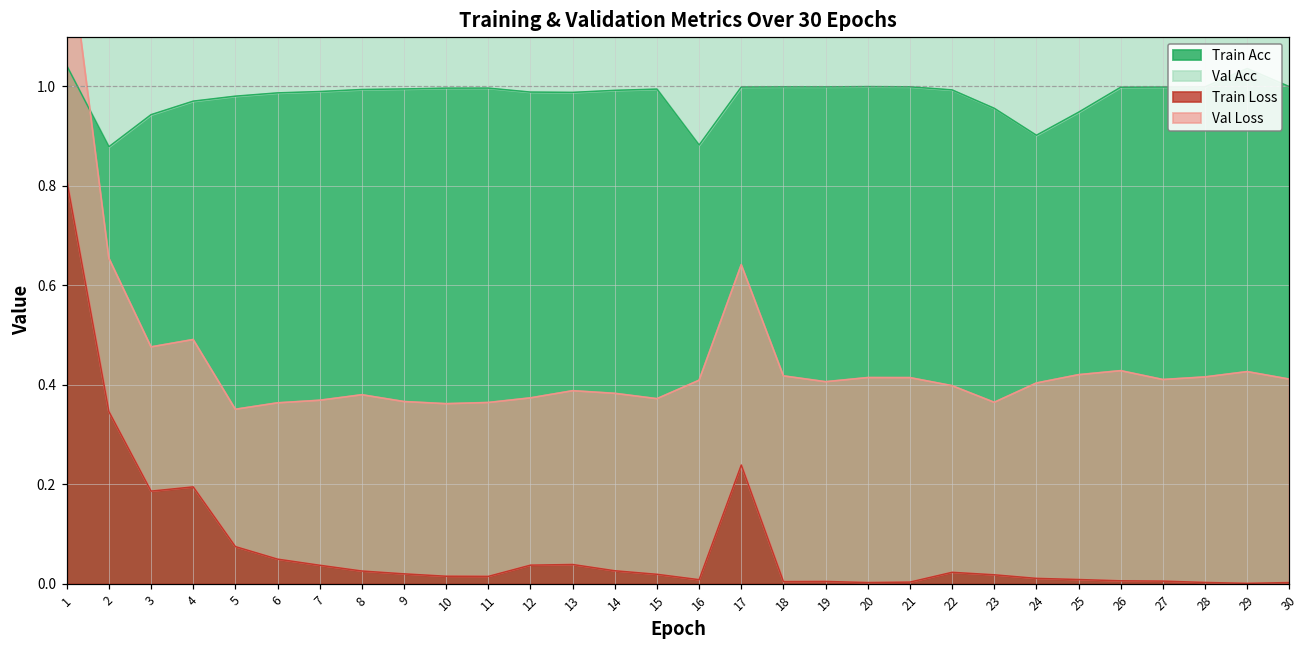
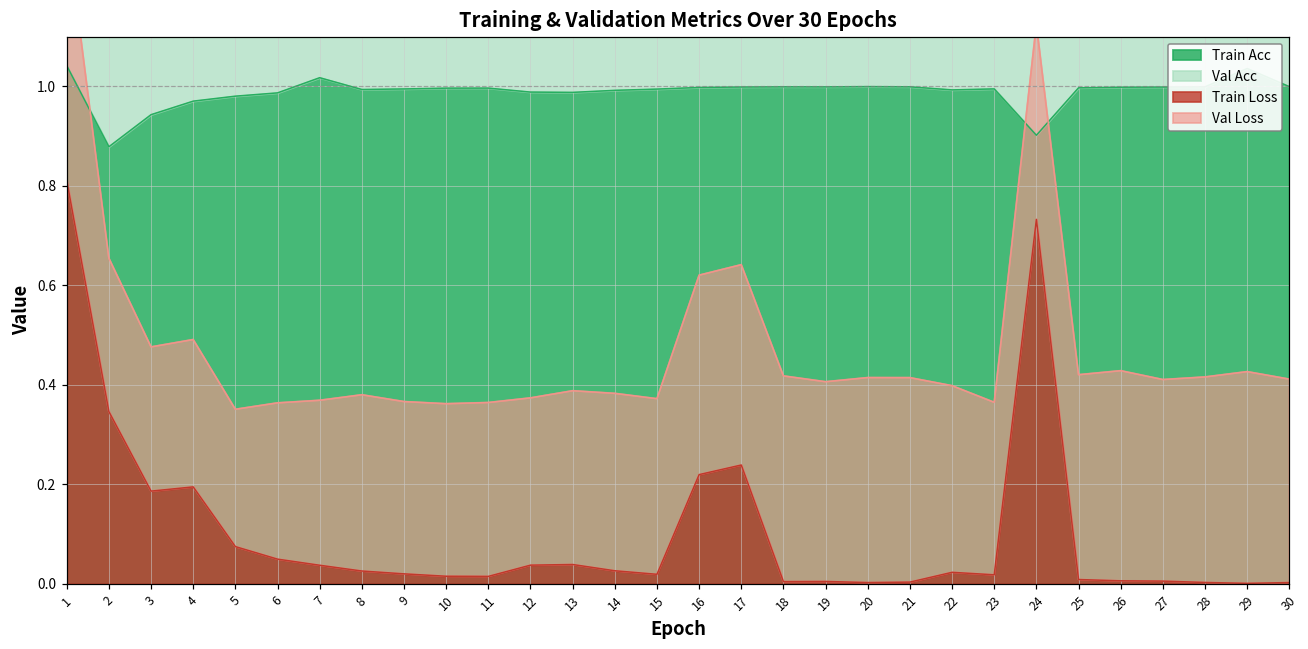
  {
    "Train Acc": {
      "1": 1.04,
      "2": 0.88,
      "3": 0.94,
      "4": 0.97,
      "5": 0.98,
      "6": 0.99,
-     "7": 0.99,
+     "7": 1.02,
      "8": 0.99,
      "9": 0.99,
      "10": 1.00,
      "11": 1.00,
      "12": 0.99,
      "13": 0.99,
      "14": 0.99,
      "15": 0.99,
-     "16": 0.88,
+     "16": 1.00,
      "17": 1.00,
      "18": 1.00,
      "19": 1.00,
      "20": 1.00,
      "21": 1.00,
      "22": 0.99,
-     "23": 0.96,
+     "23": 1.00,
      "24": 0.90,
-     "25": 0.95,
+     "25": 1.00,
      "26": 1.00,
      "27": 1.00,
      "30": 1.00
    },
    "Train Loss": {
      "1": 0.81,
      "2": 0.35,
      "3": 0.19,
      "4": 0.20,
      "5": 0.08,
      "6": 0.05,
      "7": 0.04,
      "8": 0.03,
      "9": 0.02,
      "10": 0.02,
      "11": 0.02,
      "12": 0.04,
      "13": 0.04,
      "14": 0.03,
      "15": 0.02,
-     "16": 0.01,
+     "16": 0.22,
      "17": 0.24,
      "18": 0.00,
      "19": 0.00,
      "20": 0.00,
      "21": 0.00,
      "22": 0.02,
      "23": 0.02,
-     "24": 0.01,
+     "24": 0.73,
      "25": 0.01,
      "26": 0.01,
      "27": 0.01,
      "28": 0.00,
      "29": 0.00,
      "30": 0.00
    },
    "Val Loss": {
      "2": 0.31,
      "3": 0.29,
      "4": 0.30,
      "5": 0.28,
      "6": 0.31,
      "7": 0.33,
      "8": 0.35,
      "9": 0.35,
      "10": 0.35,
      "11": 0.35,
      "12": 0.34,
      "13": 0.35,
      "14": 0.36,
      "15": 0.35,
      "16": 0.40,
      "17": 0.40,
      "18": 0.41,
      "19": 0.40,
      "20": 0.41,
      "21": 0.41,
      "22": 0.38,
      "23": 0.35,
      "25": 0.41,
      "26": 0.42,
      "27": 0.41,
      "28": 0.41,
      "29": 0.43,
      "30": 0.41
    }
  }
